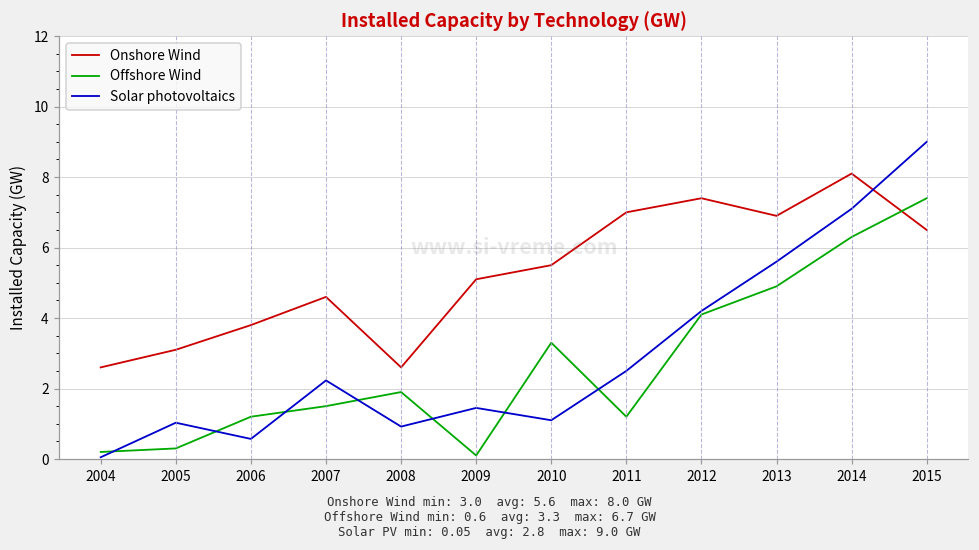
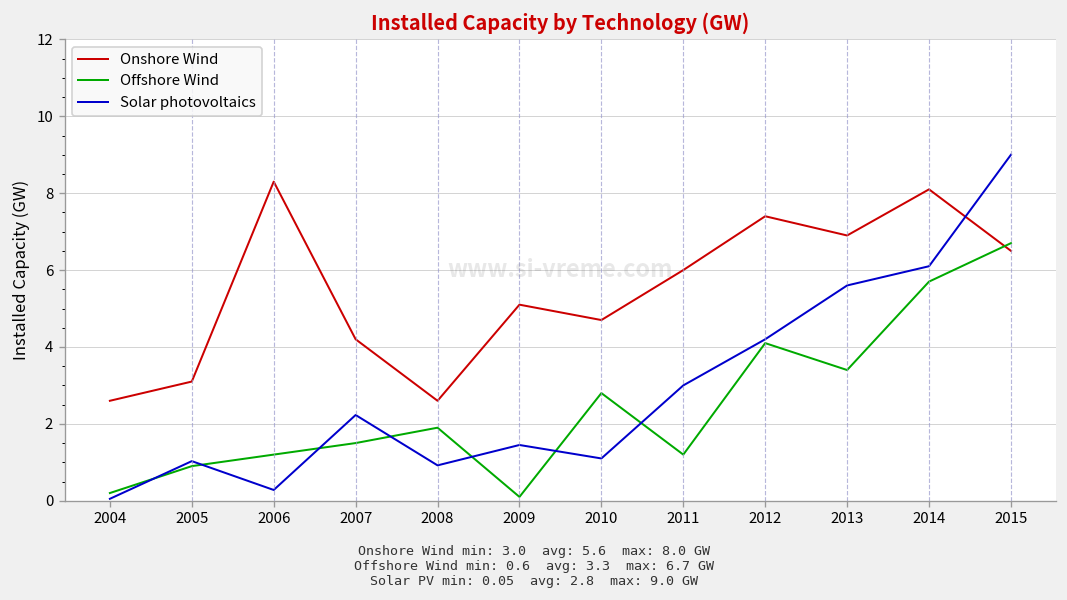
  {
    "Onshore Wind": {
      "2004": 2.6,
      "2005": 3.1,
-     "2006": 3.8,
-     "2007": 4.6,
+     "2006": 8.3,
+     "2007": 4.2,
      "2008": 2.6,
      "2009": 5.1,
-     "2010": 5.5,
-     "2011": 7,
+     "2010": 4.7,
+     "2011": 6,
      "2012": 7.4,
      "2013": 6.9,
      "2014": 8.1,
      "2015": 6.5
    },
    "Offshore Wind": {
      "2004": 0.2,
-     "2005": 0.3,
+     "2005": 0.9,
      "2006": 1.2,
      "2007": 1.5,
      "2008": 1.9,
      "2009": 0.1,
-     "2010": 3.3,
+     "2010": 2.8,
      "2011": 1.2,
      "2012": 4.1,
-     "2013": 4.9,
-     "2014": 6.3,
-     "2015": 7.4
+     "2013": 3.4,
+     "2014": 5.7,
+     "2015": 6.7
    },
    "Solar photovoltaics": {
      "2004": 0.1,
      "2005": 1.0,
-     "2006": 0.6,
+     "2006": 0.3,
      "2007": 2.2,
      "2008": 0.9,
      "2009": 1.5,
      "2010": 1.1,
-     "2011": 2.5,
+     "2011": 3.0,
      "2012": 4.2,
      "2013": 5.6,
-     "2014": 7.1,
+     "2014": 6.1,
      "2015": 9.0
    }
  }
